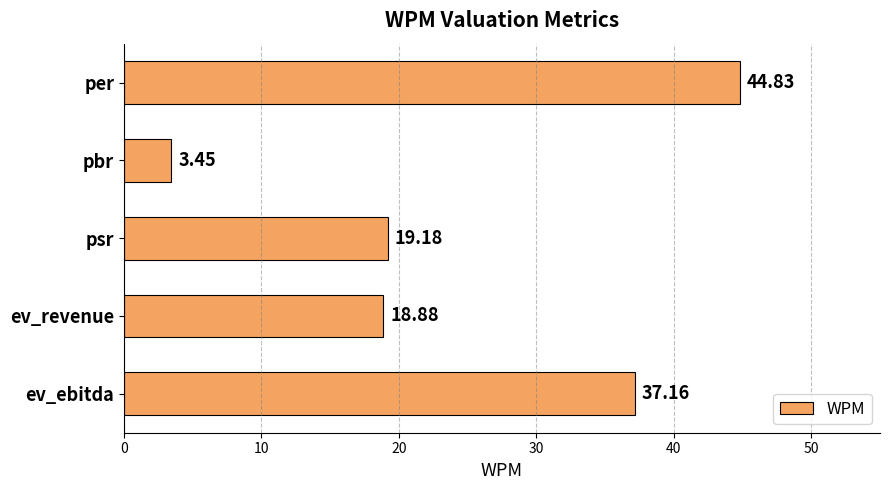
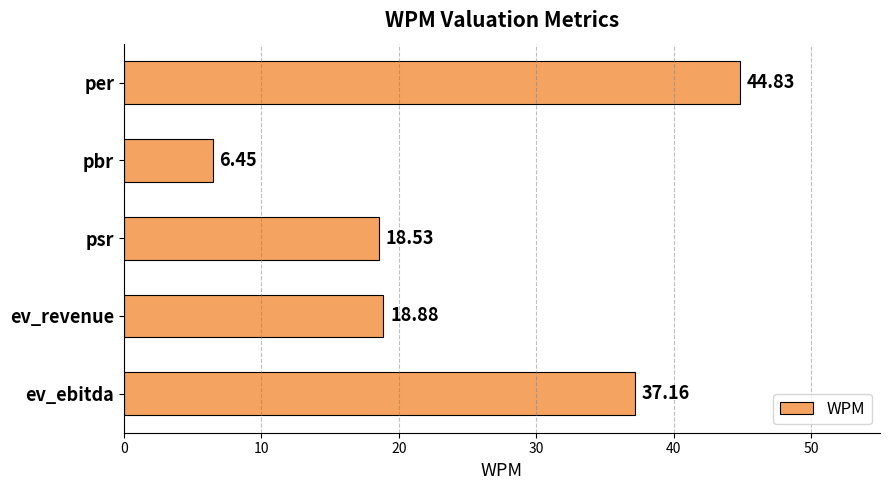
  {
    "per": 44.83,
-   "pbr": 3.45,
-   "psr": 19.18,
+   "pbr": 6.45,
+   "psr": 18.53,
    "ev_revenue": 18.88,
    "ev_ebitda": 37.16
  }
